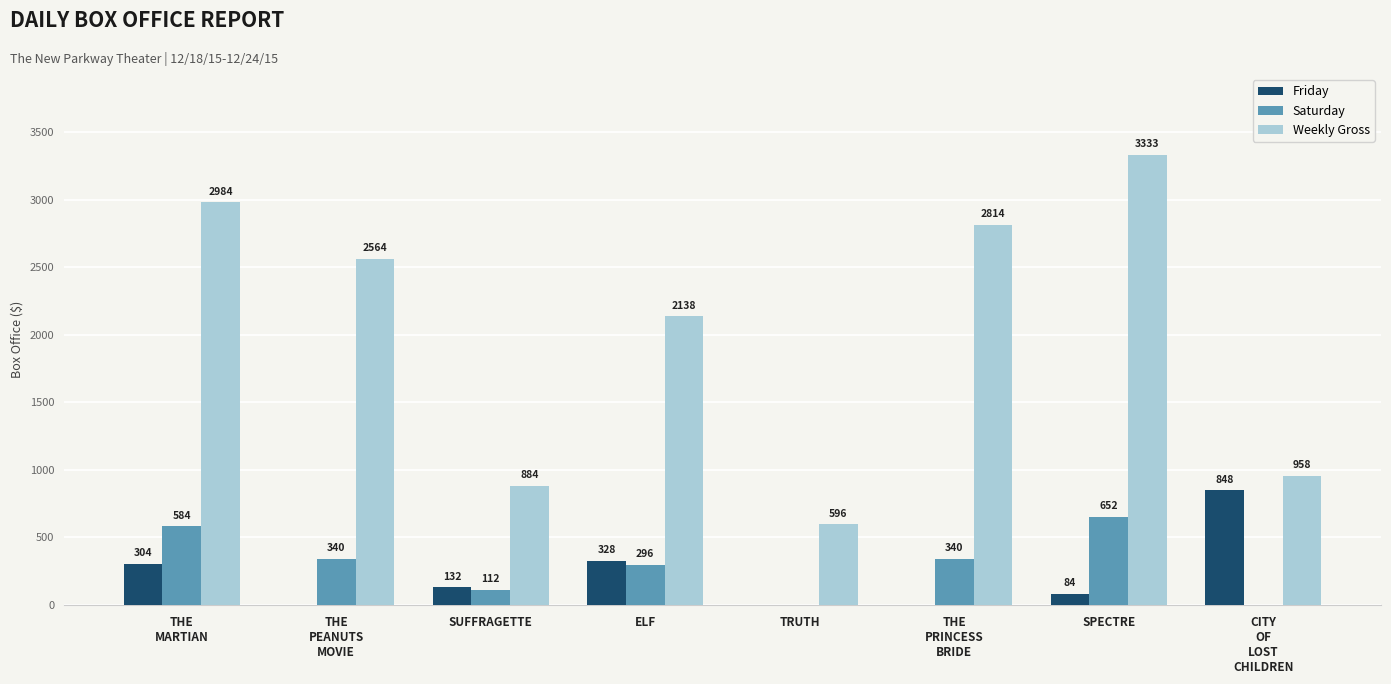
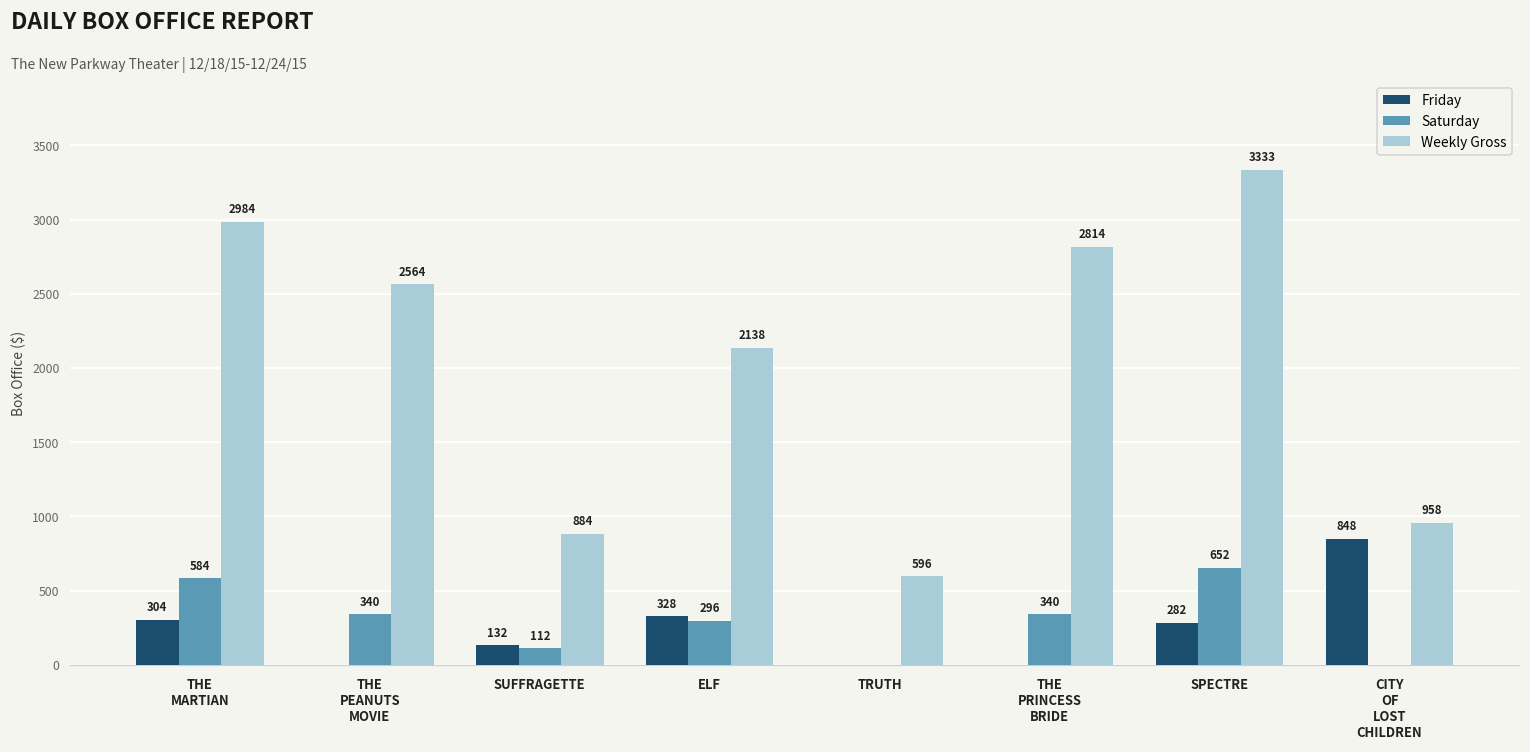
  {
    "Friday": {
      "THE MARTIAN": 304,
      "SUFFRAGETTE": 132,
      "ELF": 328,
-     "SPECTRE": 84,
+     "SPECTRE": 282,
      "CITY OF LOST CHILDREN": 848
    },
    "Saturday": {
      "THE MARTIAN": 584,
      "THE PEANUTS MOVIE": 340,
      "SUFFRAGETTE": 112,
      "ELF": 296,
      "THE PRINCESS BRIDE": 340,
      "SPECTRE": 652
    },
    "Weekly Gross": {
      "THE MARTIAN": 2984,
      "THE PEANUTS MOVIE": 2564,
      "SUFFRAGETTE": 884,
      "ELF": 2138,
      "TRUTH": 596,
      "THE PRINCESS BRIDE": 2814,
      "SPECTRE": 3333,
      "CITY OF LOST CHILDREN": 958
    }
  }
